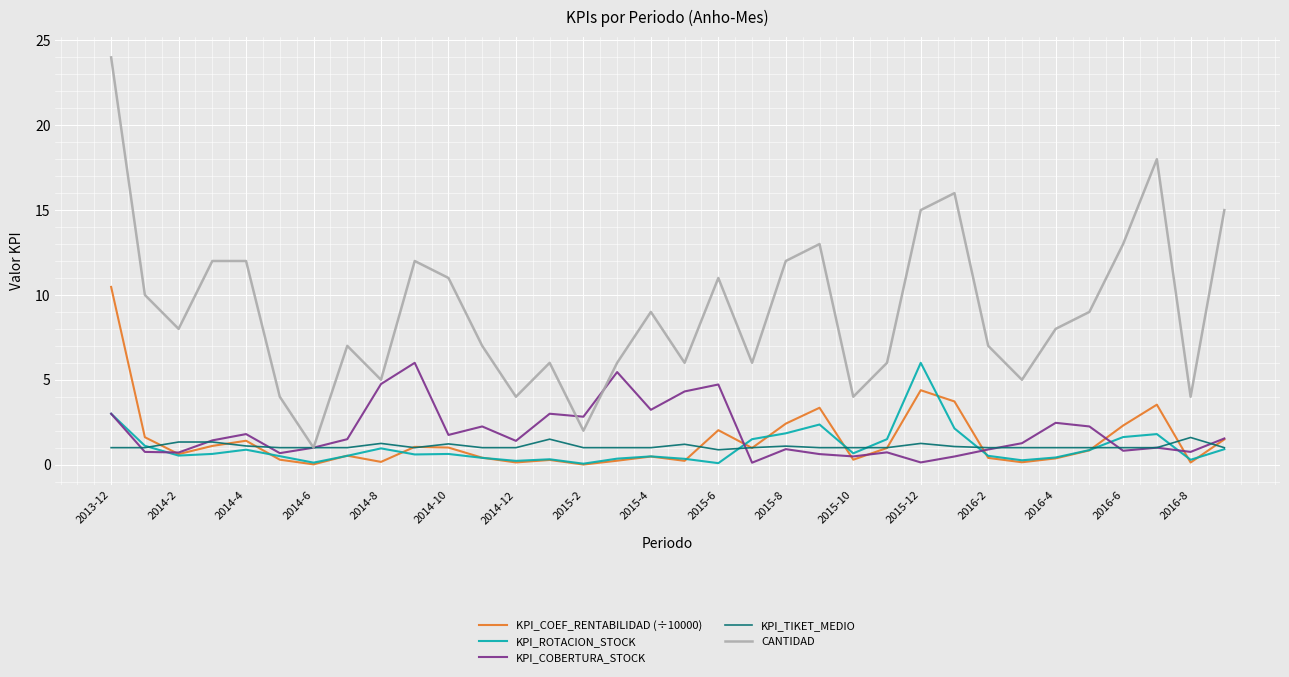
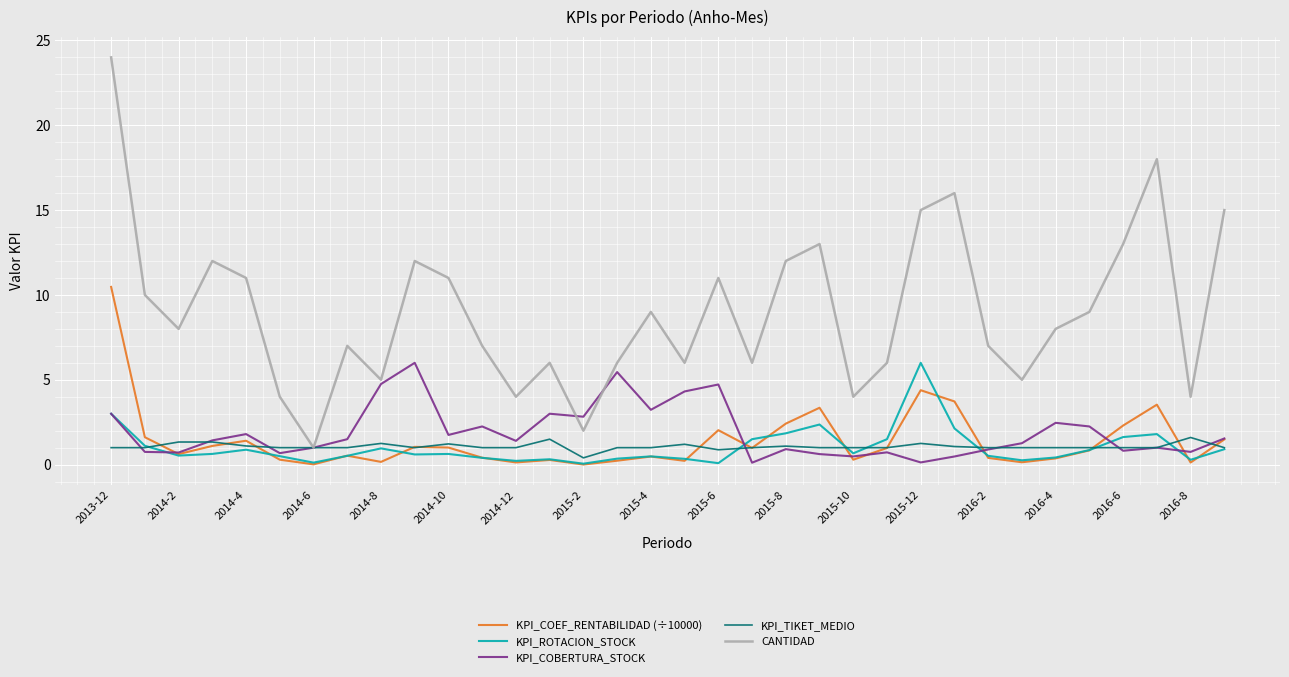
  {
    "KPI_COEF_RENTABILIDAD (÷10000)": {
      "2013-12": 10.5,
      "2014-4": 1.4,
      "2014-8": 0.2,
      "2014-10": 1.0,
      "2015-6": 2.0,
      "2015-8": 2.4,
      "2015-10": 0.3,
      "2015-12": 4.4,
      "2016-6": 2.3,
      "2016-8": 0.1
    },
    "KPI_ROTACION_STOCK": {
      "2014-4": 0.9,
      "2014-8": 1.0,
      "2014-10": 0.6,
      "2015-6": 0.1,
      "2015-8": 1.8,
      "2015-10": 0.7,
      "2015-12": 6.0,
      "2016-6": 1.6,
      "2016-8": 0.3
    },
    "KPI_COBERTURA_STOCK": {
      "2014-4": 1.8,
      "2014-8": 4.8,
      "2014-10": 1.8,
      "2014-12": 1.4,
      "2015-2": 2.8,
      "2015-4": 3.2,
      "2015-6": 4.7,
      "2015-8": 0.9,
      "2015-10": 0.5,
      "2015-12": 0.1,
      "2016-4": 2.5,
      "2016-6": 0.8,
      "2016-8": 0.8
    },
    "KPI_TIKET_MEDIO": {
      "2013-12": 1.0,
      "2014-2": 1.3,
      "2014-4": 1.1,
      "2014-8": 1.3,
      "2014-10": 1.2,
      "2014-12": 1.0,
-     "2015-2": 1.0,
+     "2015-2": 0.4,
      "2015-4": 1.0,
      "2015-6": 0.9,
      "2015-8": 1.1,
      "2015-10": 1.0,
      "2015-12": 1.3,
      "2016-4": 1.0,
      "2016-6": 1.0,
      "2016-8": 1.6
    },
    "CANTIDAD": {
      "2013-12": 24,
      "2014-2": 8,
-     "2014-4": 12,
+     "2014-4": 11,
      "2014-8": 5,
      "2014-10": 11,
      "2014-12": 4,
      "2015-2": 2,
      "2015-4": 9,
      "2015-6": 11,
      "2015-8": 12,
      "2015-10": 4,
      "2015-12": 15,
      "2016-2": 7,
      "2016-4": 8,
      "2016-6": 13,
      "2016-8": 4
    }
  }
